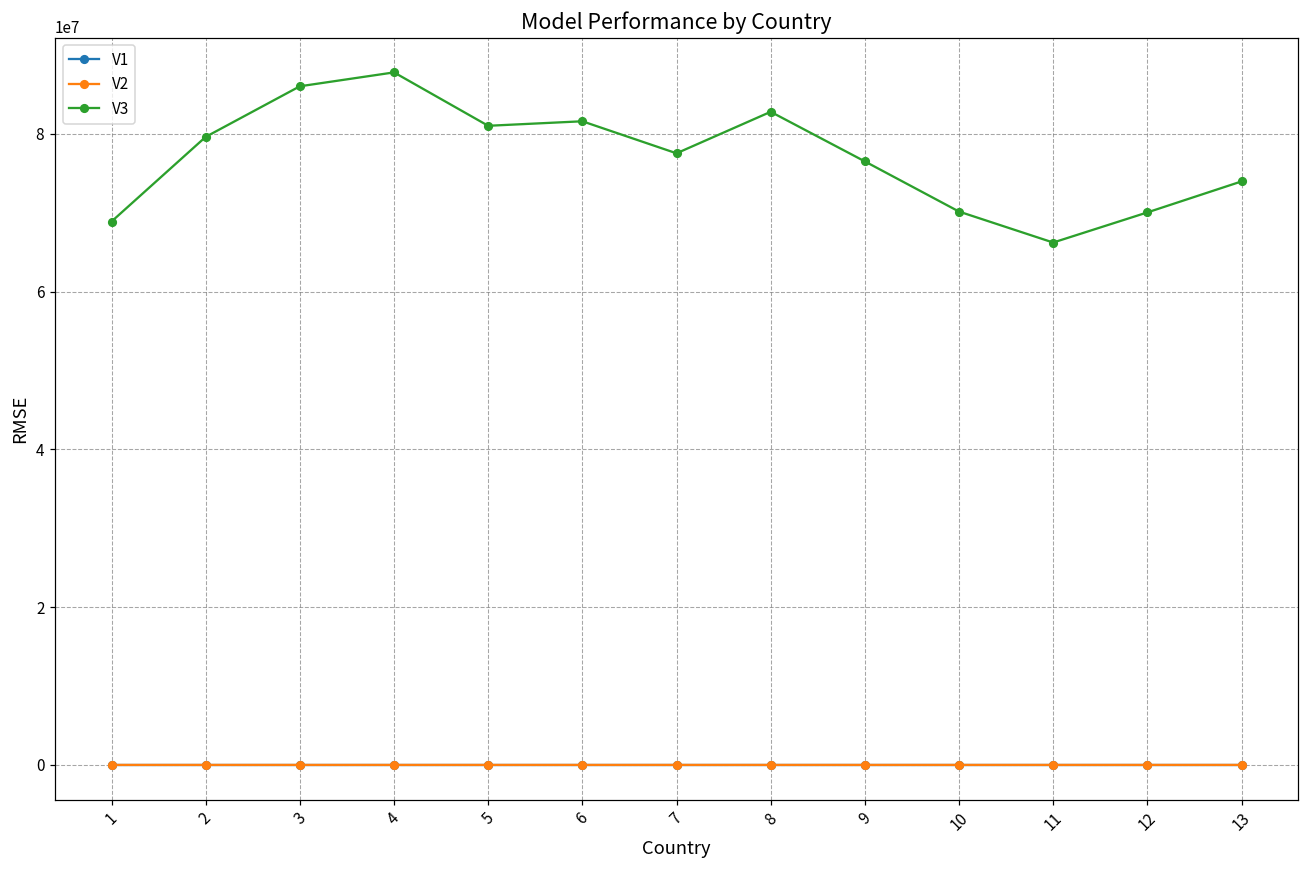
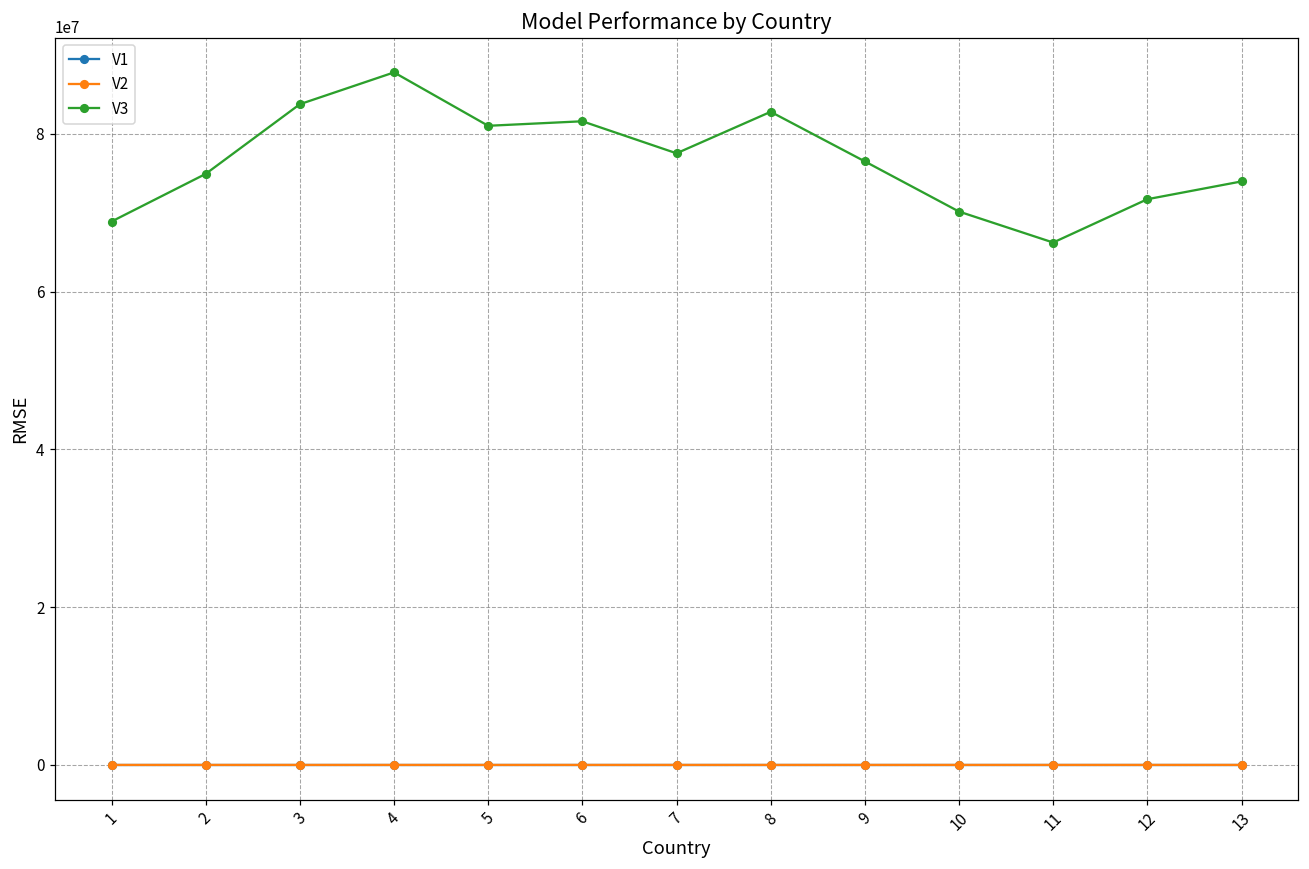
  {
    "V2": {
      "1": 0,
      "2": 0,
      "3": 0,
      "4": 0,
      "5": 0,
      "6": 0,
      "7": 0,
      "8": 0,
      "9": 0,
      "10": 0,
      "11": 0,
      "12": 0,
      "13": 0
    },
    "V3": {
      "1": 69000000,
-     "2": 80000000,
-     "3": 86000000,
+     "2": 75000000,
+     "3": 84000000,
      "4": 88000000,
      "5": 81000000,
      "6": 82000000,
      "7": 78000000,
      "8": 83000000,
      "9": 77000000,
      "10": 70000000,
      "11": 66000000,
-     "12": 70000000,
+     "12": 72000000,
      "13": 74000000
    }
  }
